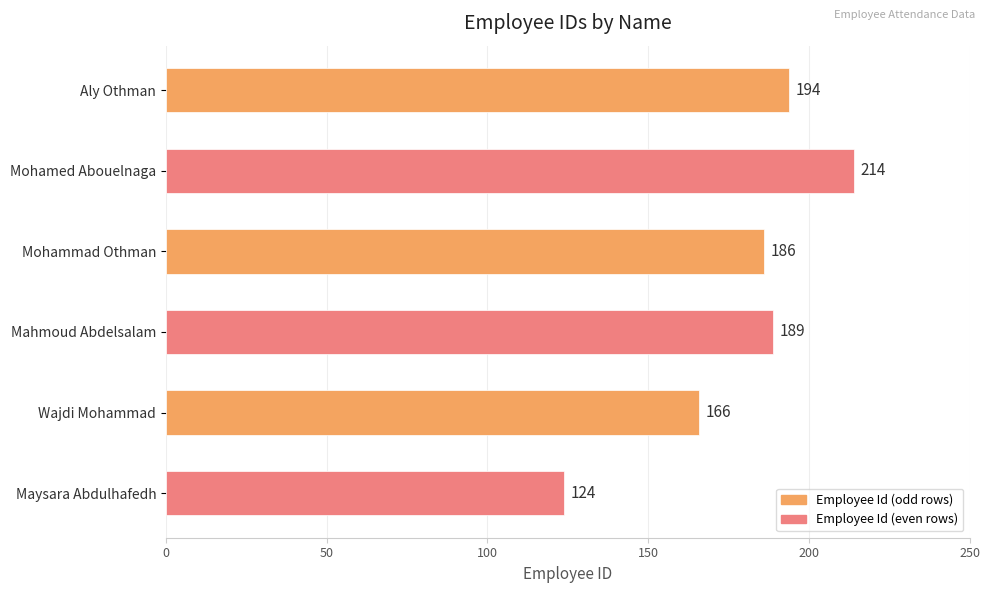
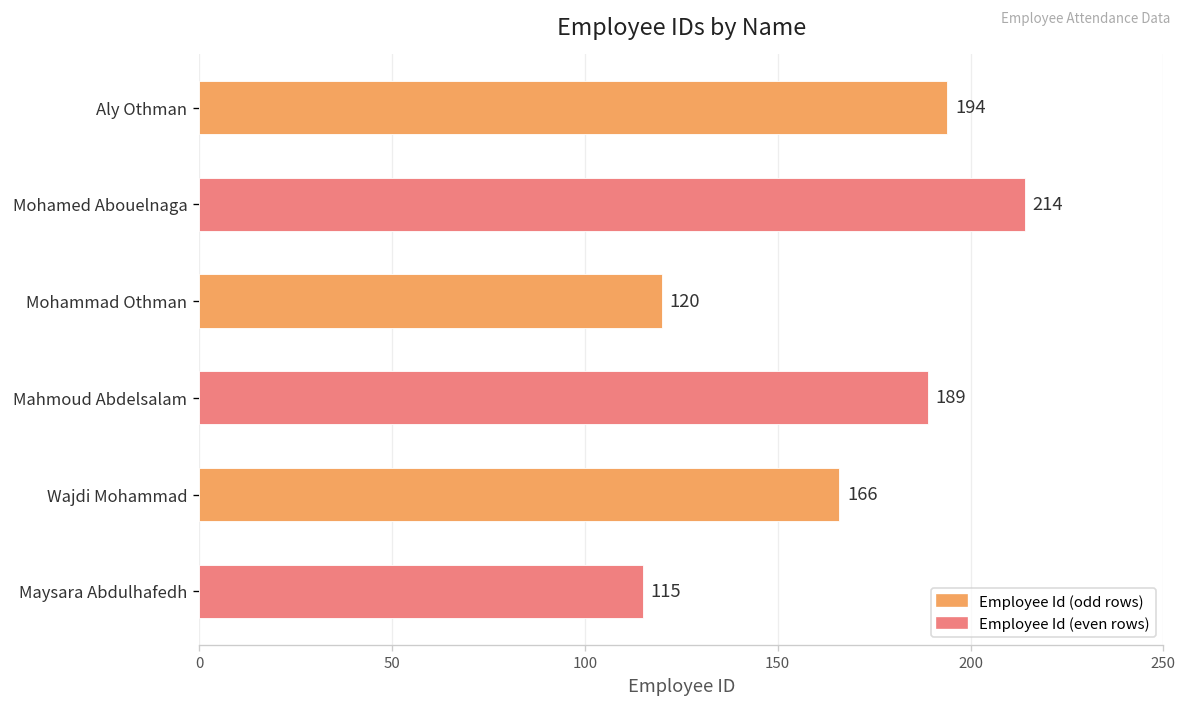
  {
    "Aly Othman": 194,
    "Mohamed Abouelnaga": 214,
-   "Mohammad Othman": 186,
+   "Mohammad Othman": 120,
    "Mahmoud Abdelsalam": 189,
    "Wajdi Mohammad": 166,
-   "Maysara Abdulhafedh": 124
+   "Maysara Abdulhafedh": 115
  }
